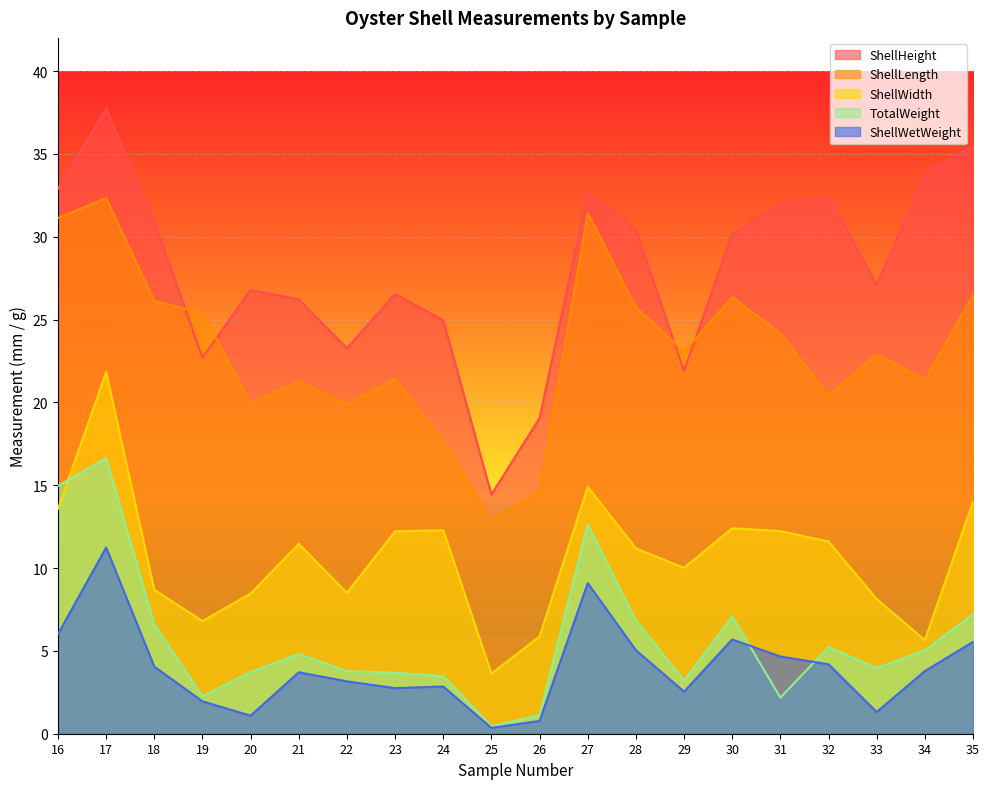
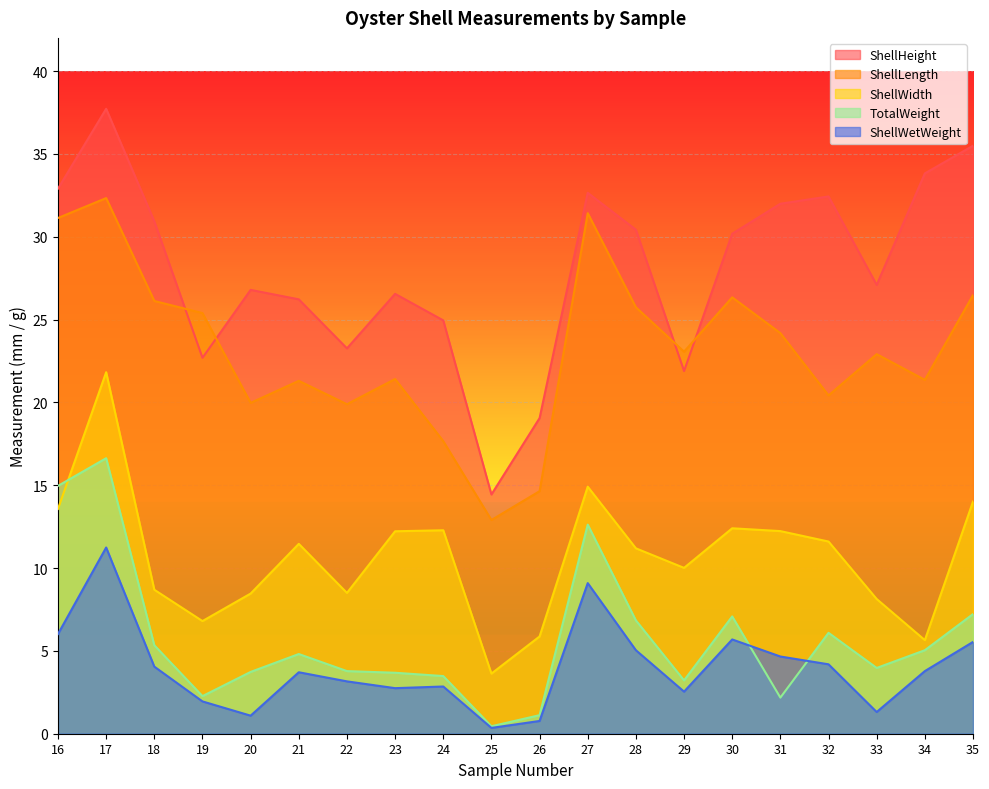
  {
    "ShellHeight": {
      "16": 32.9,
      "17": 37.7,
      "18": 30.9,
      "19": 22.7,
      "20": 26.8,
      "21": 26.2,
      "22": 23.3,
      "23": 26.6,
      "24": 25.0,
      "25": 14.4,
      "26": 19.1,
      "27": 32.7,
      "28": 30.4,
      "29": 21.9,
      "30": 30.2,
      "31": 32.0,
      "32": 32.4,
      "33": 27.1,
      "34": 33.8,
      "35": 35.5
    },
    "ShellLength": {
      "16": 31.1,
      "17": 32.3,
      "18": 26.1,
      "19": 25.4,
      "20": 20.0,
      "21": 21.3,
      "22": 19.9,
      "23": 21.4,
      "24": 17.7,
      "25": 12.9,
      "26": 14.6,
      "27": 31.4,
      "28": 25.7,
      "29": 23.1,
      "30": 26.3,
      "31": 24.2,
      "32": 20.4,
      "33": 22.9,
      "34": 21.4,
      "35": 26.5
    },
    "ShellWidth": {
      "16": 13.6,
      "17": 21.8,
      "18": 8.7,
      "19": 6.8,
      "20": 8.5,
      "21": 11.5,
      "22": 8.5,
      "23": 12.2,
      "24": 12.3,
      "25": 3.6,
      "26": 5.9,
      "27": 14.9,
      "28": 11.2,
      "29": 10.0,
      "30": 12.4,
      "31": 12.2,
      "32": 11.6,
      "33": 8.1,
      "34": 5.7,
      "35": 14.0
    },
    "TotalWeight": {
      "16": 15.0,
      "17": 16.6,
-     "18": 6.6,
+     "18": 5.3,
      "19": 2.3,
      "20": 3.7,
      "21": 4.8,
      "22": 3.8,
      "23": 3.7,
      "24": 3.5,
      "26": 1.1,
      "27": 12.6,
      "28": 6.8,
      "29": 3.2,
      "30": 7.1,
      "31": 2.2,
-     "32": 5.2,
+     "32": 6.1,
      "33": 4.0,
      "34": 5.0,
      "35": 7.2
    },
    "ShellWetWeight": {
      "16": 6.0,
      "17": 11.2,
      "18": 4.1,
      "19": 2.0,
      "20": 1.1,
      "21": 3.7,
      "22": 3.2,
      "23": 2.8,
      "24": 2.9,
      "26": 0.8,
      "27": 9.1,
      "28": 5.0,
      "29": 2.5,
      "30": 5.7,
      "31": 4.7,
      "32": 4.2,
      "33": 1.3,
      "34": 3.8,
      "35": 5.5
    }
  }
